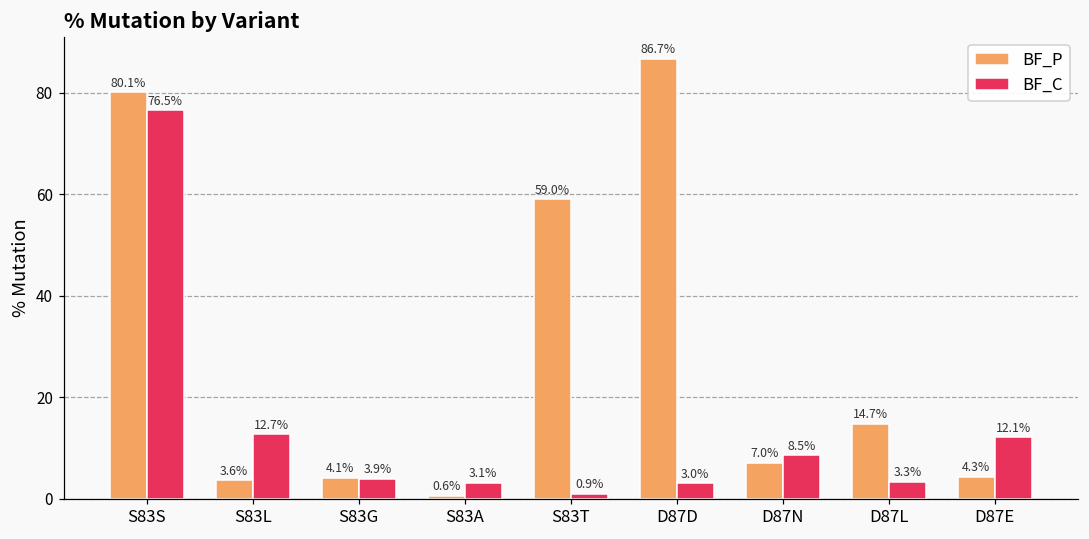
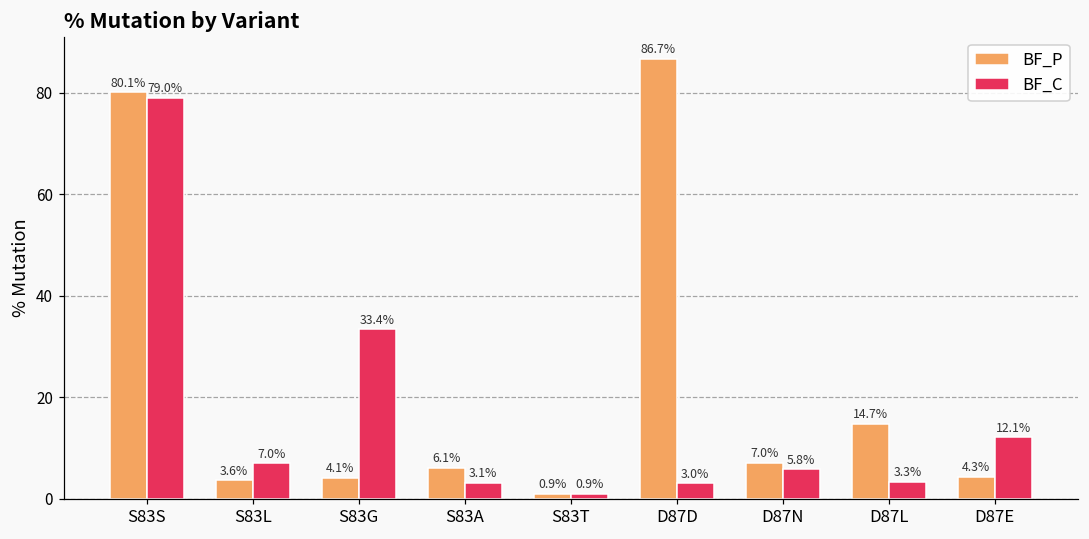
  {
    "BF_P": {
      "S83S": "80.1%",
      "S83L": "3.6%",
      "S83G": "4.1%",
-     "S83A": "0.6%",
-     "S83T": "59.0%",
+     "S83A": "6.1%",
+     "S83T": "0.9%",
      "D87D": "86.7%",
      "D87N": "7.0%",
      "D87L": "14.7%",
      "D87E": "4.3%"
    },
    "BF_C": {
-     "S83S": "76.5%",
-     "S83L": "12.7%",
-     "S83G": "3.9%",
+     "S83S": "79.0%",
+     "S83L": "7.0%",
+     "S83G": "33.4%",
      "S83A": "3.1%",
      "S83T": "0.9%",
      "D87D": "3.0%",
-     "D87N": "8.5%",
+     "D87N": "5.8%",
      "D87L": "3.3%",
      "D87E": "12.1%"
    }
  }
